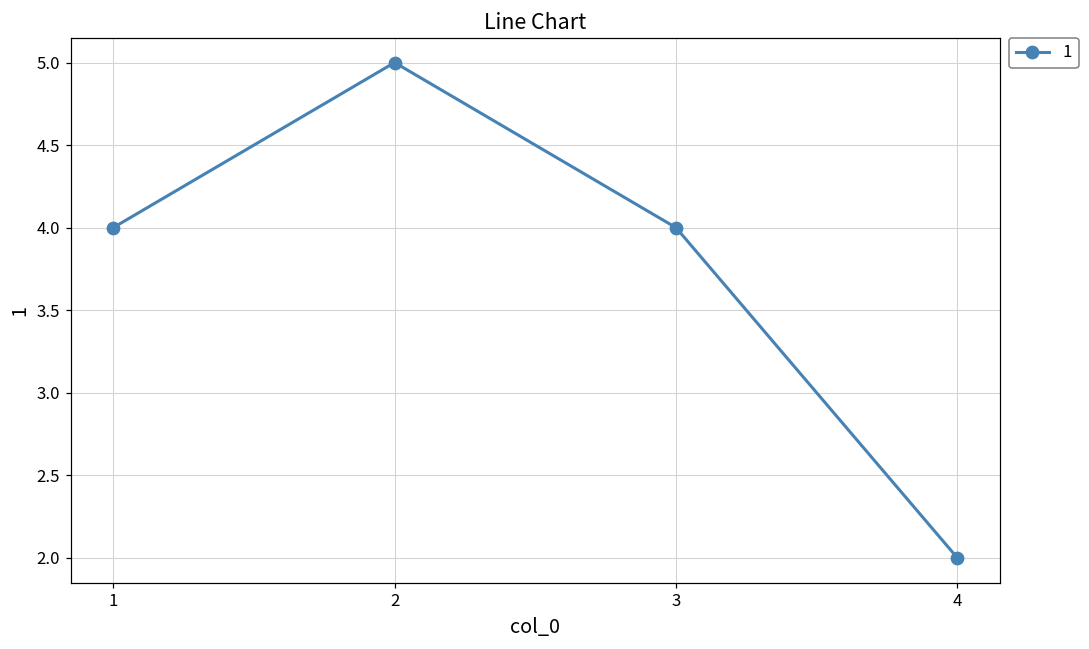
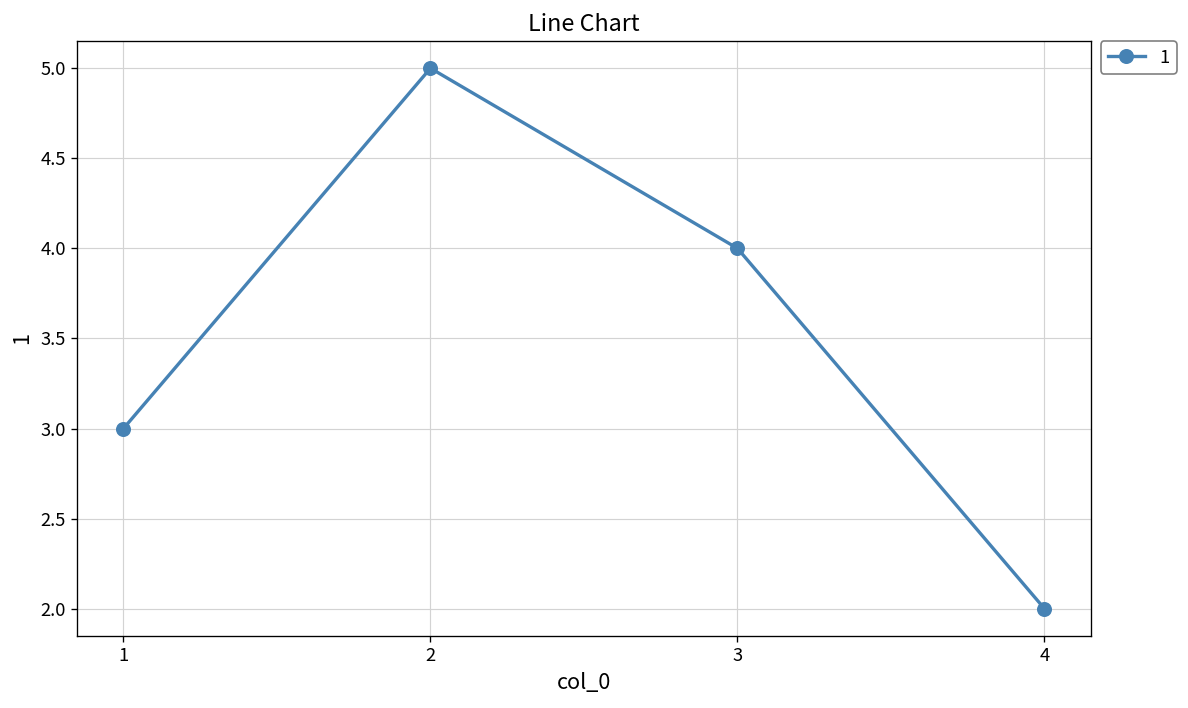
  {
-   "1": 4,
+   "1": 3,
    "2": 5,
    "3": 4,
    "4": 2
  }
